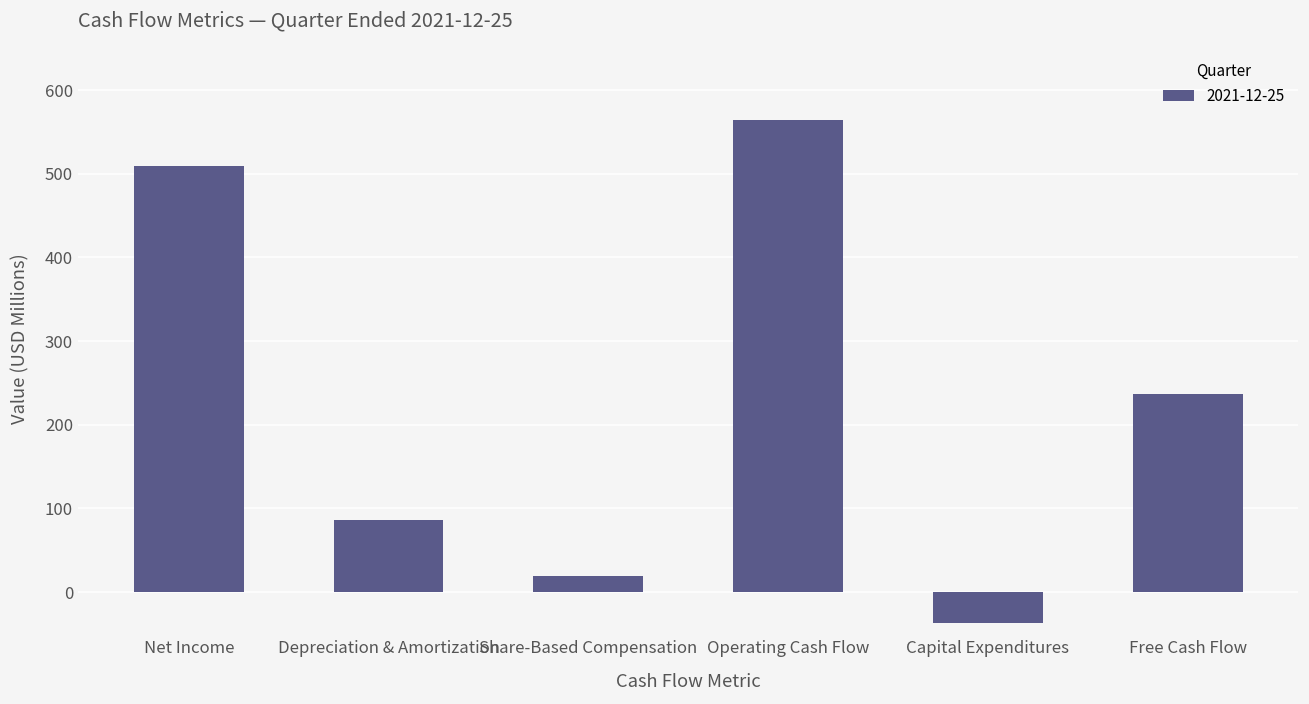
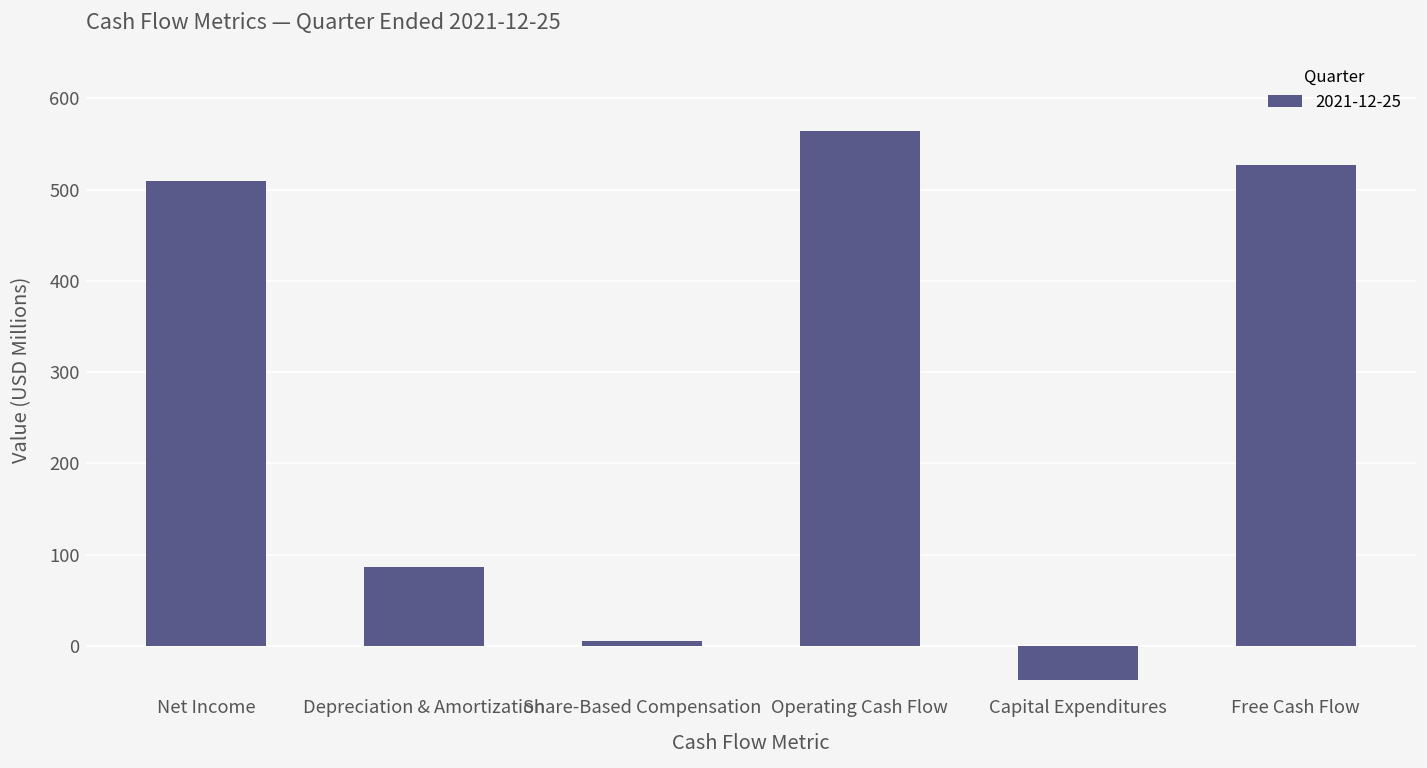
  {
    "Net Income": 510,
    "Depreciation & Amortization": 90,
-   "Share-Based Compensation": 20,
+   "Share-Based Compensation": 10,
    "Operating Cash Flow": 560,
    "Capital Expenditures": -40,
-   "Free Cash Flow": 240
+   "Free Cash Flow": 530
  }
